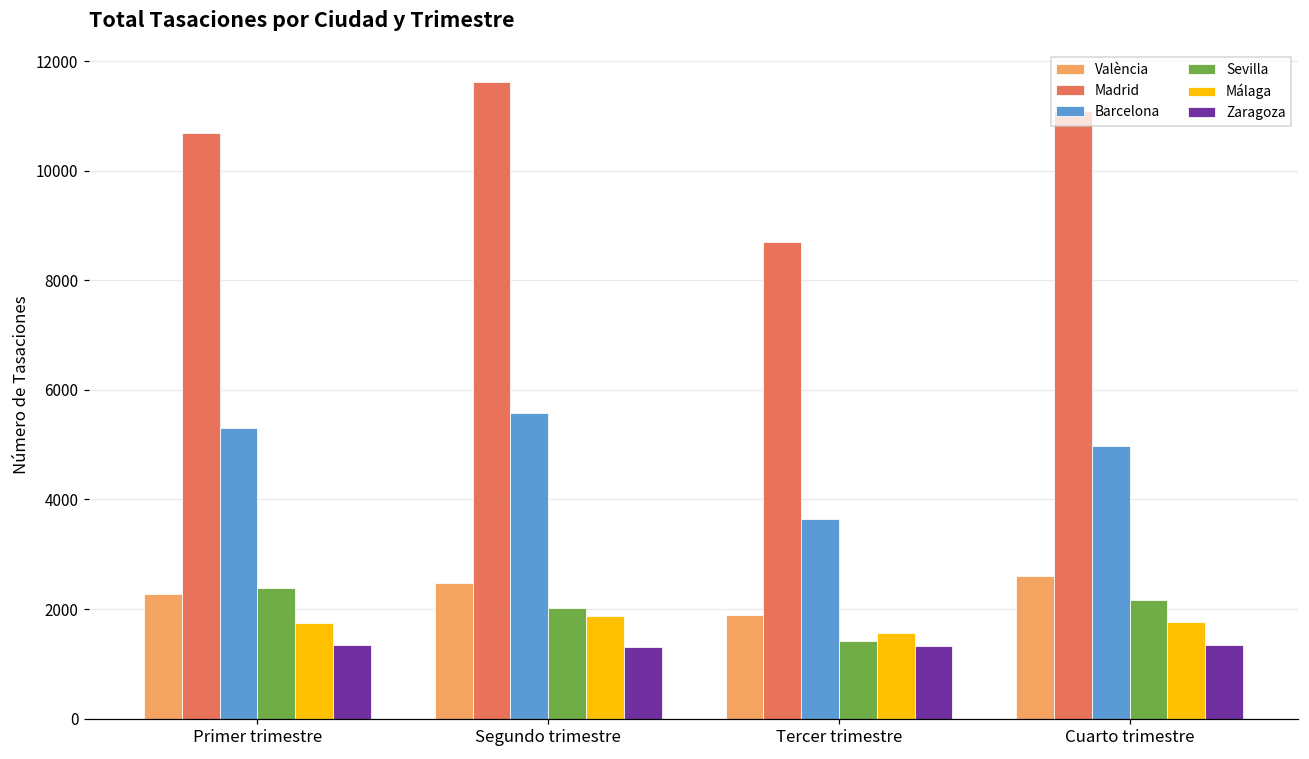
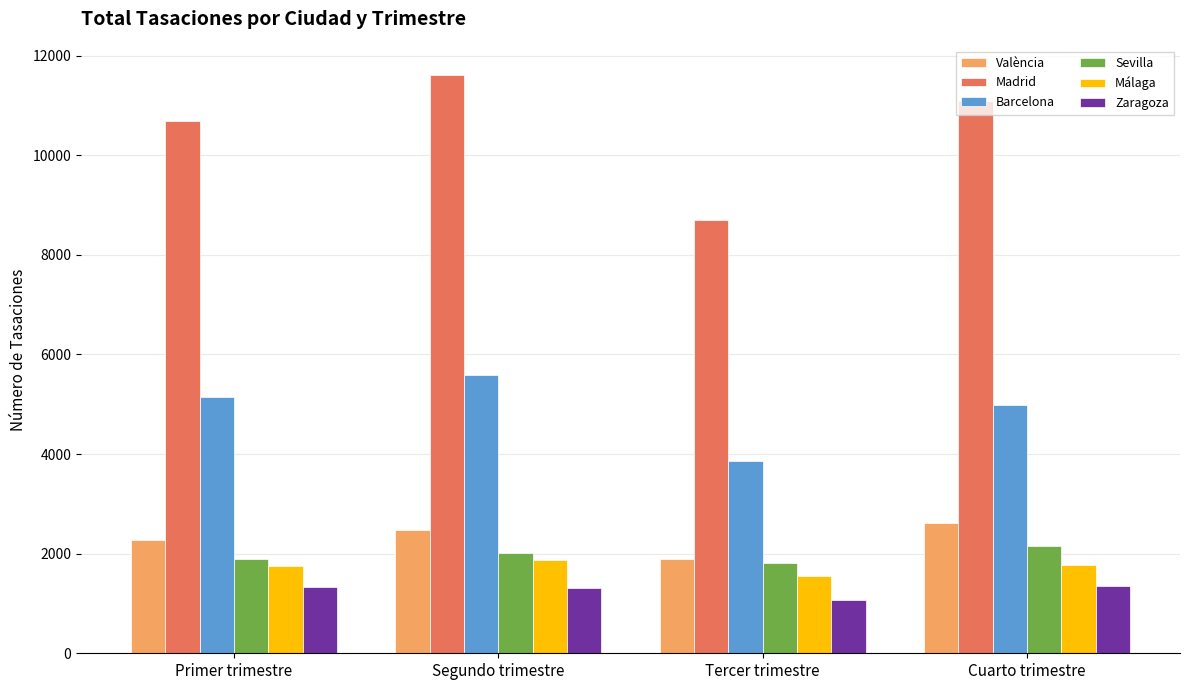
  {
    "Barcelona": {
-     "Primer trimestre": 5300,
+     "Primer trimestre": 5100,
      "Segundo trimestre": 5600,
-     "Tercer trimestre": 3600,
+     "Tercer trimestre": 3900,
      "Cuarto trimestre": 5000
    },
    "Sevilla": {
-     "Primer trimestre": 2400,
+     "Primer trimestre": 1900,
      "Segundo trimestre": 2000,
-     "Tercer trimestre": 1400,
+     "Tercer trimestre": 1800,
      "Cuarto trimestre": 2200
    },
    "Málaga": {
      "Primer trimestre": 1700,
      "Segundo trimestre": 1900,
      "Tercer trimestre": 1600,
      "Cuarto trimestre": 1800
    },
    "Zaragoza": {
      "Primer trimestre": 1300,
      "Segundo trimestre": 1300,
-     "Tercer trimestre": 1300,
+     "Tercer trimestre": 1100,
      "Cuarto trimestre": 1300
    }
  }
